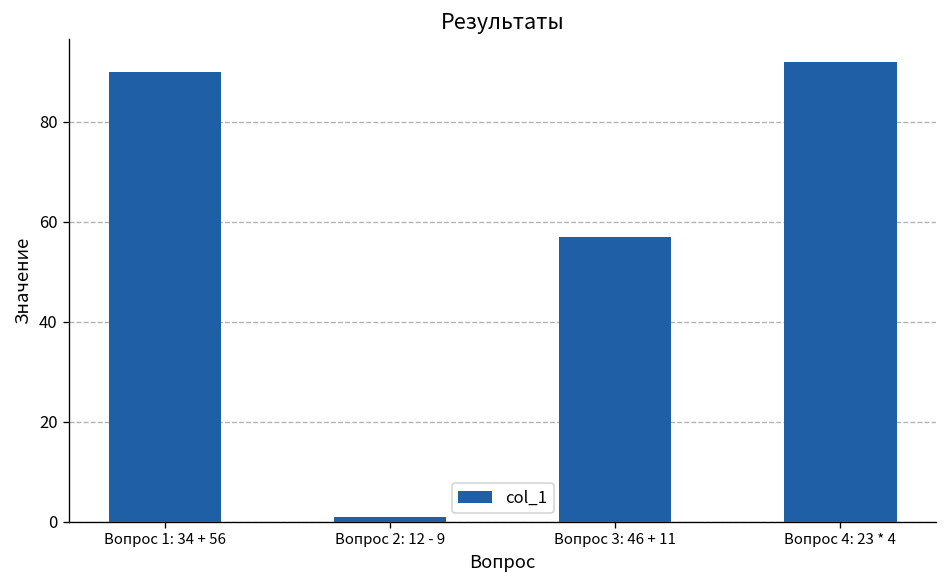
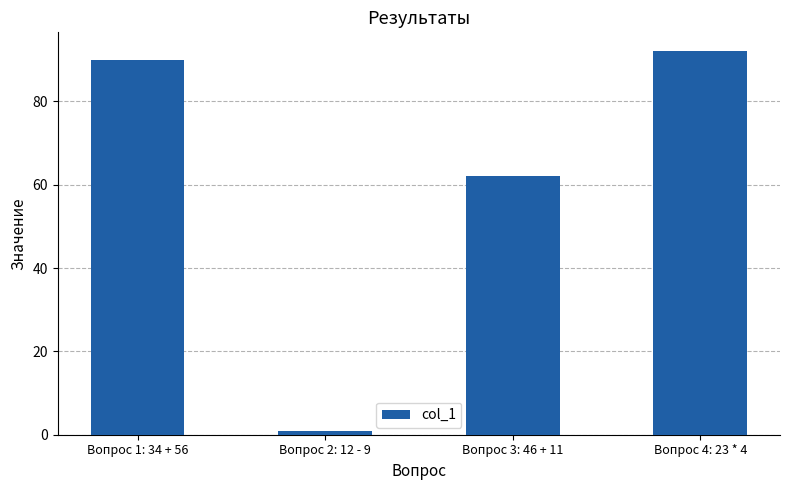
  {
    "Вопрос 1: 34 + 56": 90,
    "Вопрос 2: 12 - 9": 1,
-   "Вопрос 3: 46 + 11": 57,
+   "Вопрос 3: 46 + 11": 62,
    "Вопрос 4: 23 * 4": 92
  }
